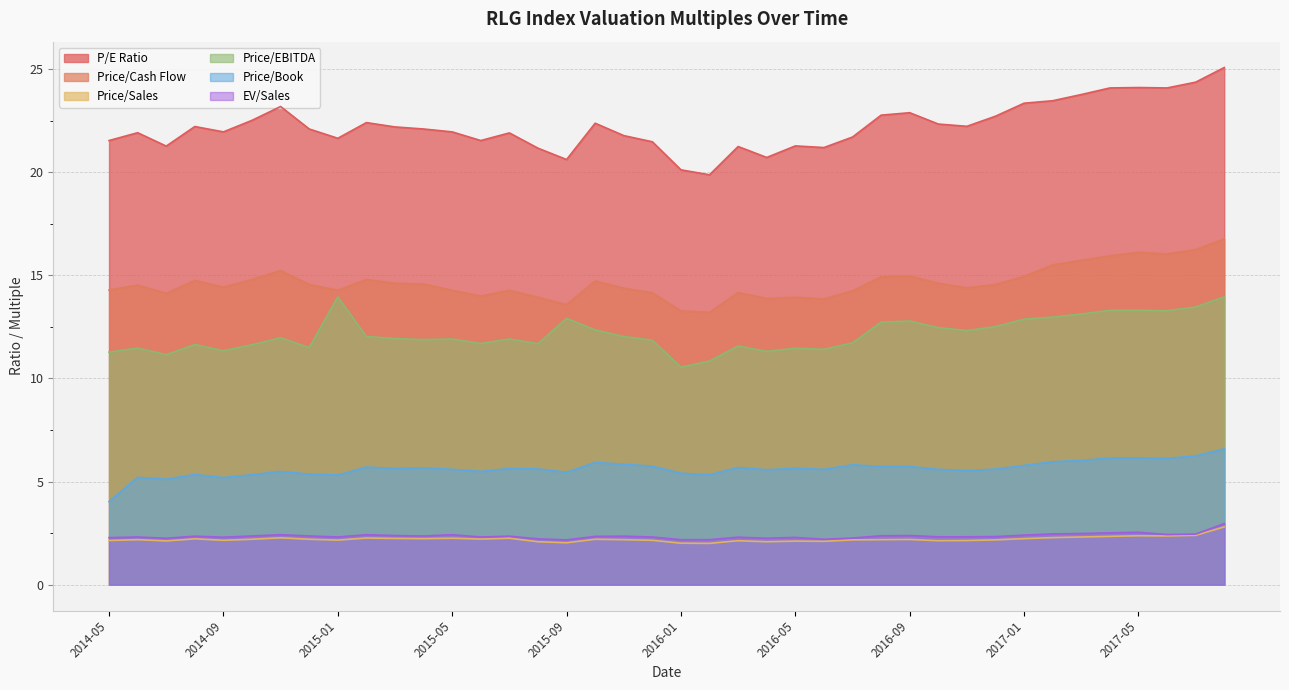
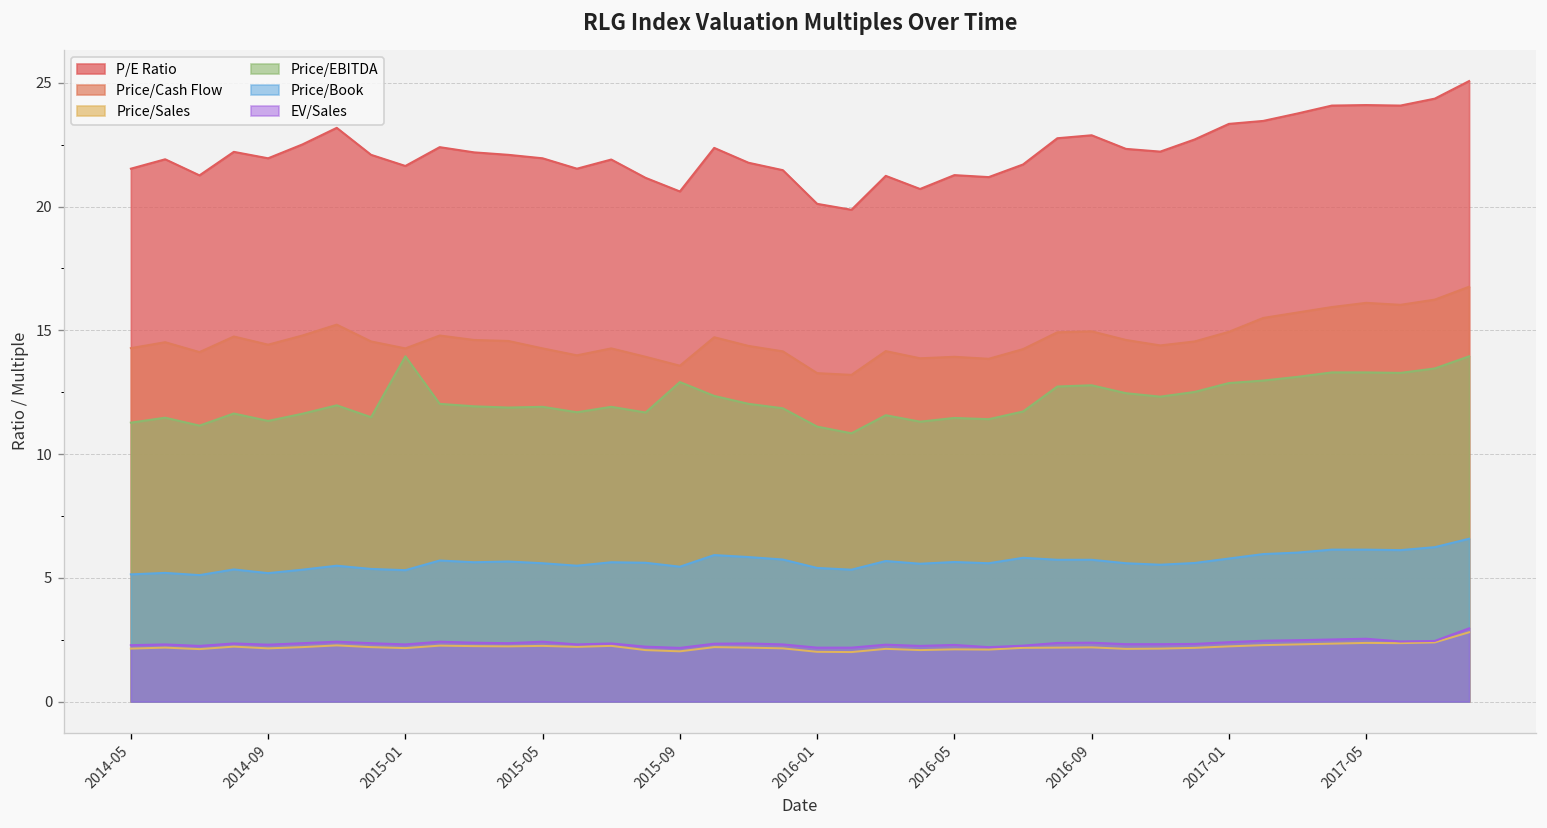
  {
    "Price/EBITDA": {
      "2014-05": 11.3,
      "2014-09": 11.3,
      "2015-01": 14.0,
      "2015-05": 11.9,
      "2015-09": 12.9,
-     "2016-01": 10.5,
+     "2016-01": 11.1,
      "2016-05": 11.5,
      "2016-09": 12.8,
      "2017-01": 12.9,
      "2017-05": 13.3
    },
    "Price/Book": {
-     "2014-05": 4.0,
+     "2014-05": 5.1,
      "2014-09": 5.2,
      "2015-01": 5.3,
      "2015-05": 5.6,
      "2015-09": 5.5,
      "2016-01": 5.4,
      "2016-05": 5.6,
      "2016-09": 5.7,
      "2017-01": 5.8,
      "2017-05": 6.1
    },
    "EV/Sales": {
      "2014-05": 2.3,
      "2014-09": 2.3,
      "2015-01": 2.3,
      "2015-05": 2.4,
      "2015-09": 2.2,
      "2016-01": 2.2,
      "2016-05": 2.3,
      "2016-09": 2.4,
      "2017-01": 2.4,
      "2017-05": 2.5
    }
  }
